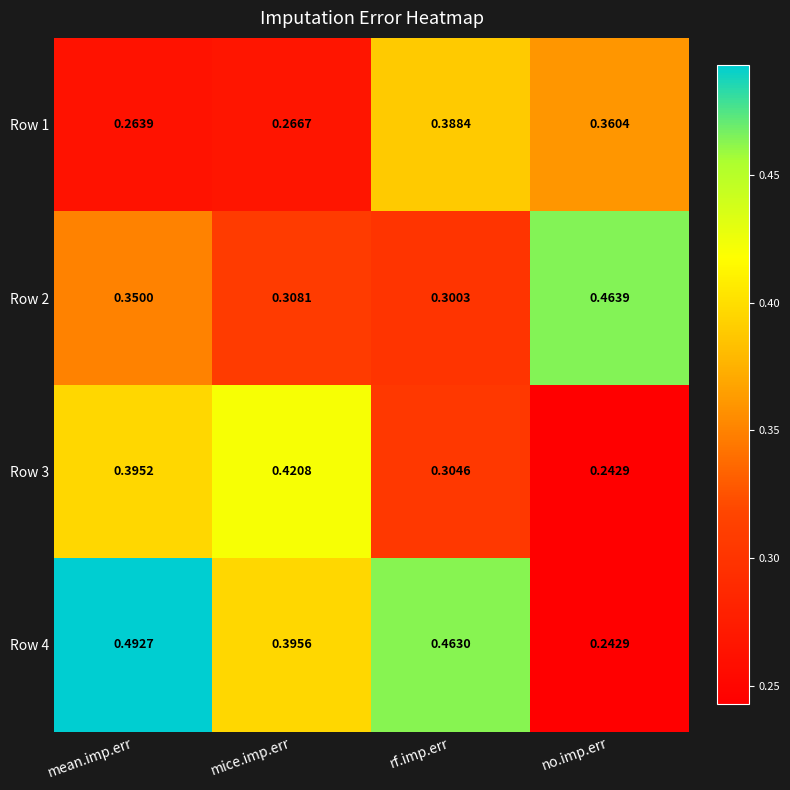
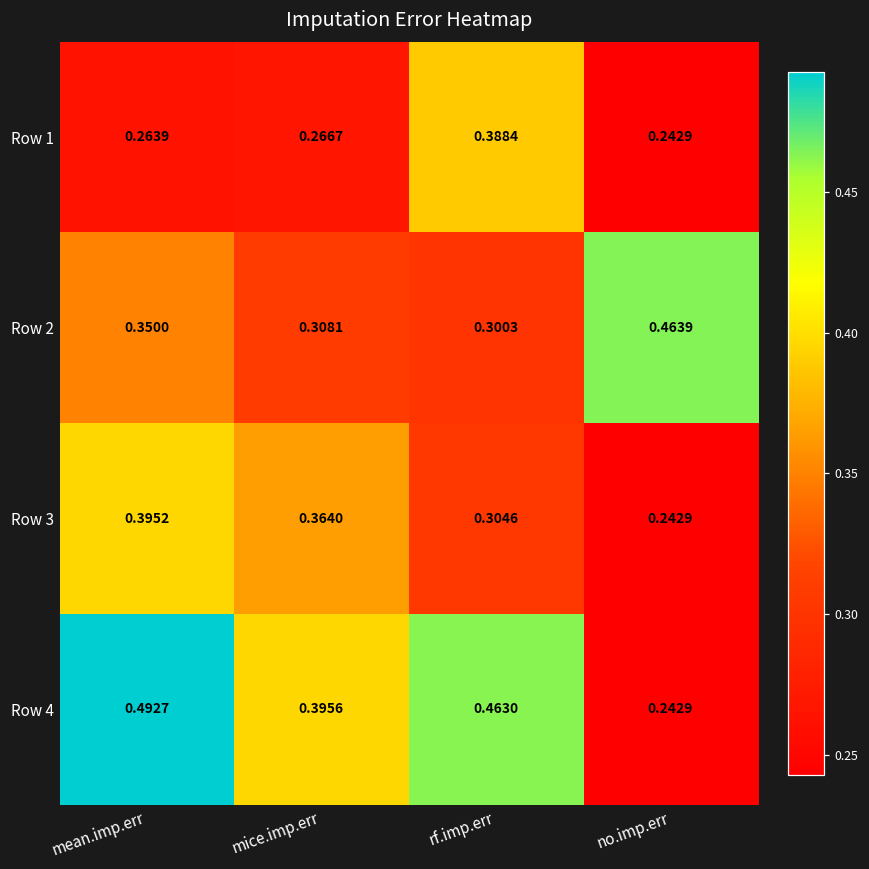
  {
    "Row 1": {
      "mean.imp.err": 0.2639,
      "mice.imp.err": 0.2667,
      "rf.imp.err": 0.3884,
-     "no.imp.err": 0.3604
+     "no.imp.err": 0.2429
    },
    "Row 2": {
      "mean.imp.err": 0.3500,
      "mice.imp.err": 0.3081,
      "rf.imp.err": 0.3003,
      "no.imp.err": 0.4639
    },
    "Row 3": {
      "mean.imp.err": 0.3952,
-     "mice.imp.err": 0.4208,
+     "mice.imp.err": 0.3640,
      "rf.imp.err": 0.3046,
      "no.imp.err": 0.2429
    },
    "Row 4": {
      "mean.imp.err": 0.4927,
      "mice.imp.err": 0.3956,
      "rf.imp.err": 0.4630,
      "no.imp.err": 0.2429
    }
  }
